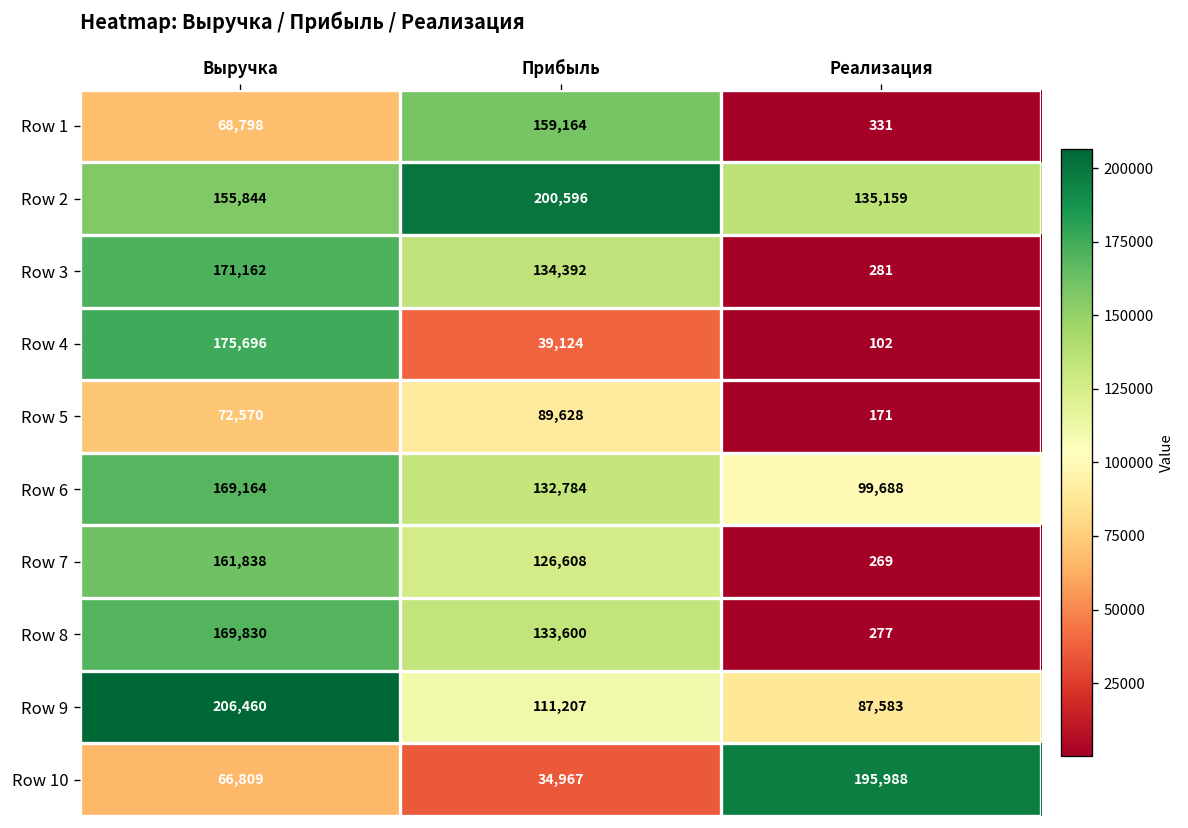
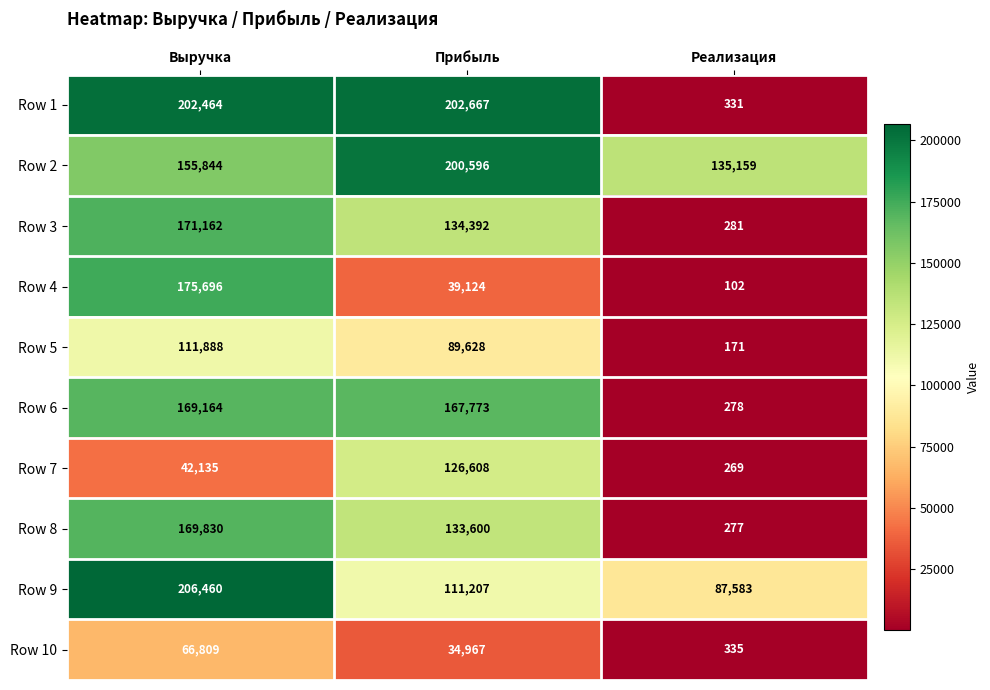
  {
    "Row 1": {
-     "Выручка": "68,798",
-     "Прибыль": "159,164",
+     "Выручка": "202,464",
+     "Прибыль": "202,667",
      "Реализация": "331"
    },
    "Row 2": {
      "Выручка": "155,844",
      "Прибыль": "200,596",
      "Реализация": "135,159"
    },
    "Row 3": {
      "Выручка": "171,162",
      "Прибыль": "134,392",
      "Реализация": "281"
    },
    "Row 4": {
      "Выручка": "175,696",
      "Прибыль": "39,124",
      "Реализация": "102"
    },
    "Row 5": {
-     "Выручка": "72,570",
+     "Выручка": "111,888",
      "Прибыль": "89,628",
      "Реализация": "171"
    },
    "Row 6": {
      "Выручка": "169,164",
-     "Прибыль": "132,784",
-     "Реализация": "99,688"
+     "Прибыль": "167,773",
+     "Реализация": "278"
    },
    "Row 7": {
-     "Выручка": "161,838",
+     "Выручка": "42,135",
      "Прибыль": "126,608",
      "Реализация": "269"
    },
    "Row 8": {
      "Выручка": "169,830",
      "Прибыль": "133,600",
      "Реализация": "277"
    },
    "Row 9": {
      "Выручка": "206,460",
      "Прибыль": "111,207",
      "Реализация": "87,583"
    },
    "Row 10": {
      "Выручка": "66,809",
      "Прибыль": "34,967",
-     "Реализация": "195,988"
+     "Реализация": "335"
    }
  }
